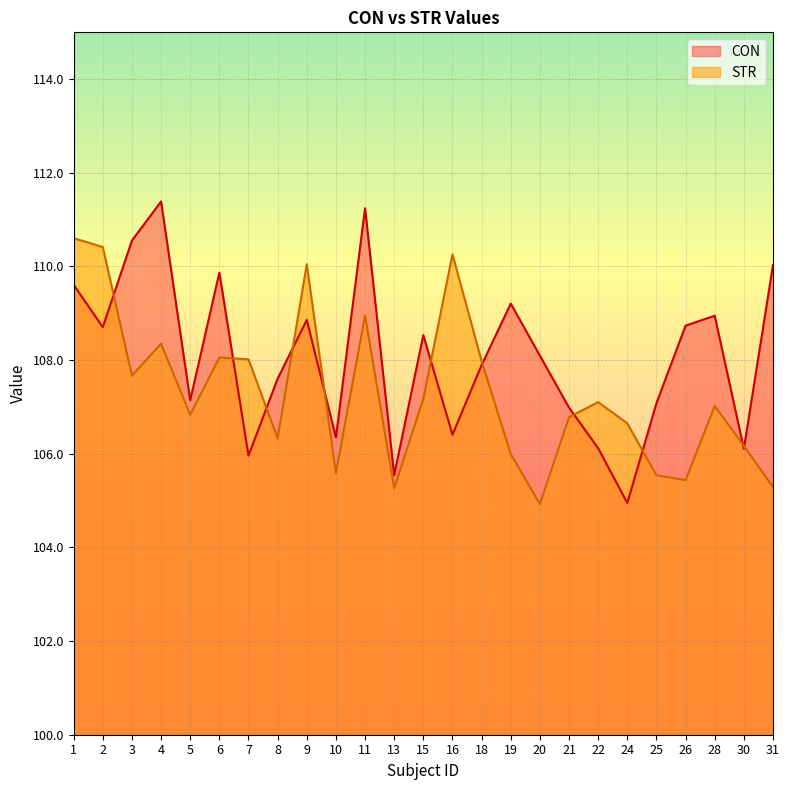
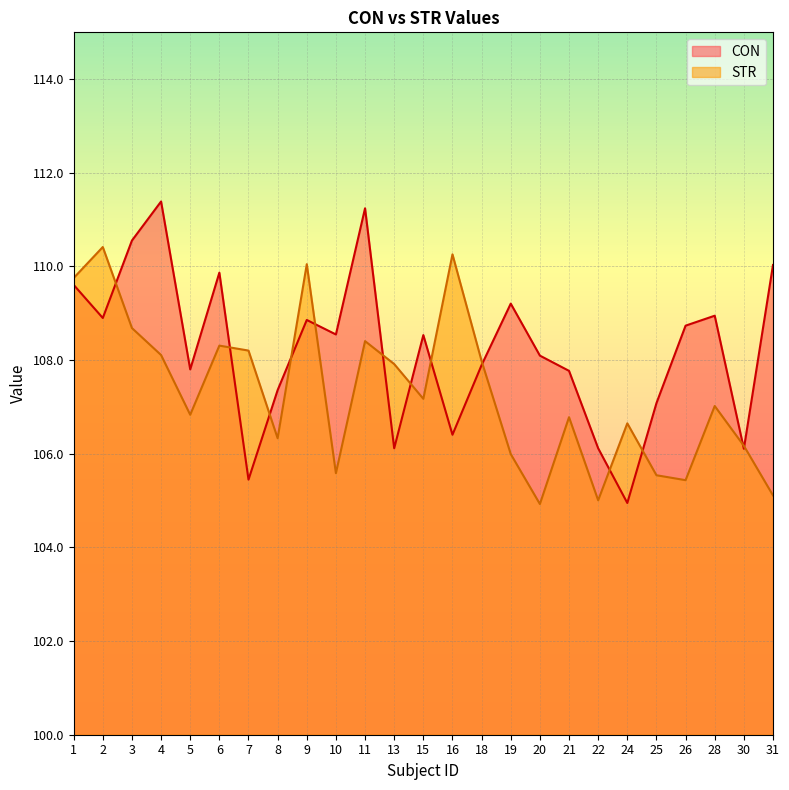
  {
    "CON": {
      "1": 109.6,
-     "2": 108.7,
+     "2": 108.9,
      "3": 110.6,
      "4": 111.4,
-     "5": 107.1,
+     "5": 107.8,
      "6": 109.9,
-     "7": 106.0,
-     "8": 107.6,
+     "7": 105.4,
+     "8": 107.4,
      "9": 108.9,
-     "10": 106.4,
+     "10": 108.5,
      "11": 111.2,
-     "13": 105.5,
+     "13": 106.1,
      "15": 108.5,
      "16": 106.4,
      "18": 107.9,
      "19": 109.2,
      "20": 108.1,
-     "21": 107.0,
+     "21": 107.8,
      "22": 106.1,
      "24": 104.9,
      "25": 107.1,
      "26": 108.7,
      "28": 108.9,
      "30": 106.1,
      "31": 110.0
    },
    "STR": {
-     "1": 110.6,
+     "1": 109.8,
      "2": 110.4,
-     "3": 107.7,
-     "4": 108.4,
+     "3": 108.7,
+     "4": 108.1,
      "5": 106.8,
-     "6": 108.1,
-     "7": 108.0,
+     "6": 108.3,
+     "7": 108.2,
      "8": 106.3,
      "9": 110.0,
      "10": 105.6,
-     "11": 109.0,
-     "13": 105.3,
+     "11": 108.4,
+     "13": 107.9,
      "15": 107.2,
      "16": 110.3,
      "18": 108.0,
      "19": 106.0,
      "20": 104.9,
      "21": 106.8,
-     "22": 107.1,
+     "22": 105.0,
      "24": 106.7,
      "25": 105.5,
      "26": 105.4,
      "28": 107.0,
      "30": 106.2,
-     "31": 105.3
+     "31": 105.1
    }
  }
